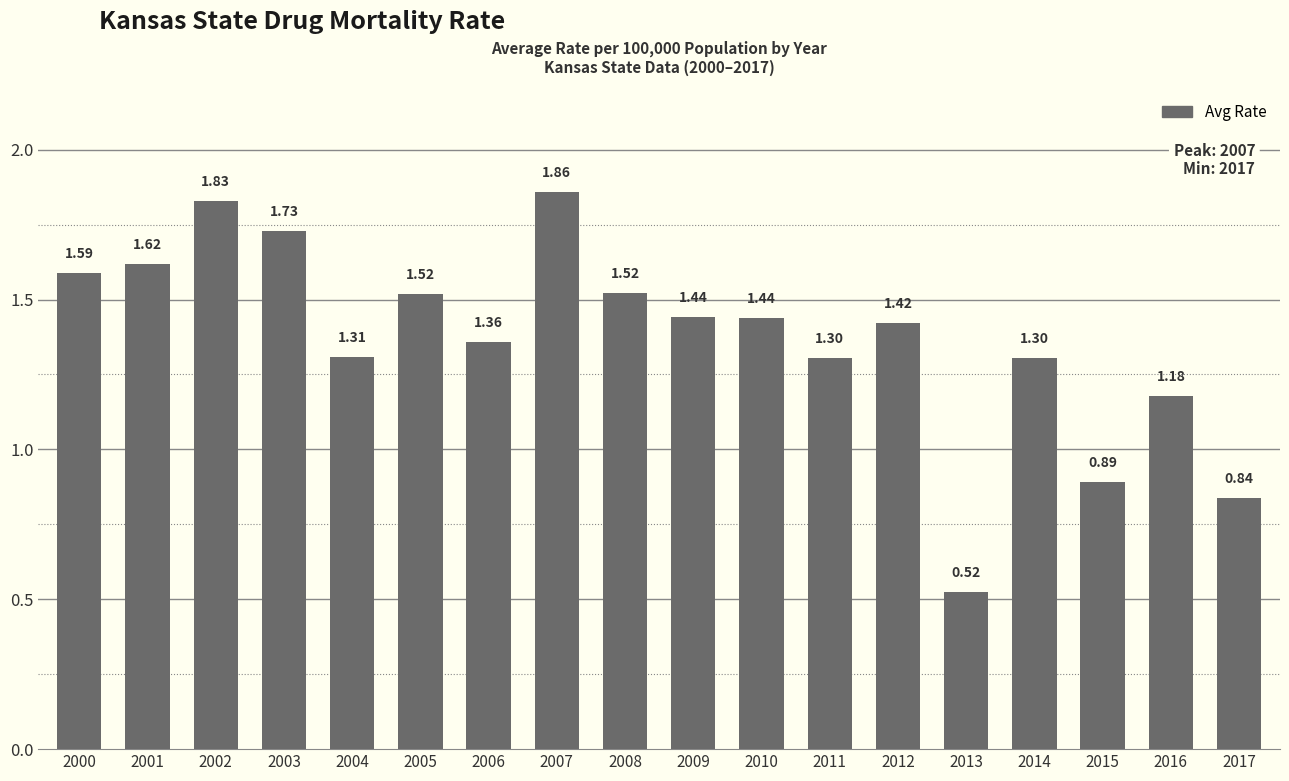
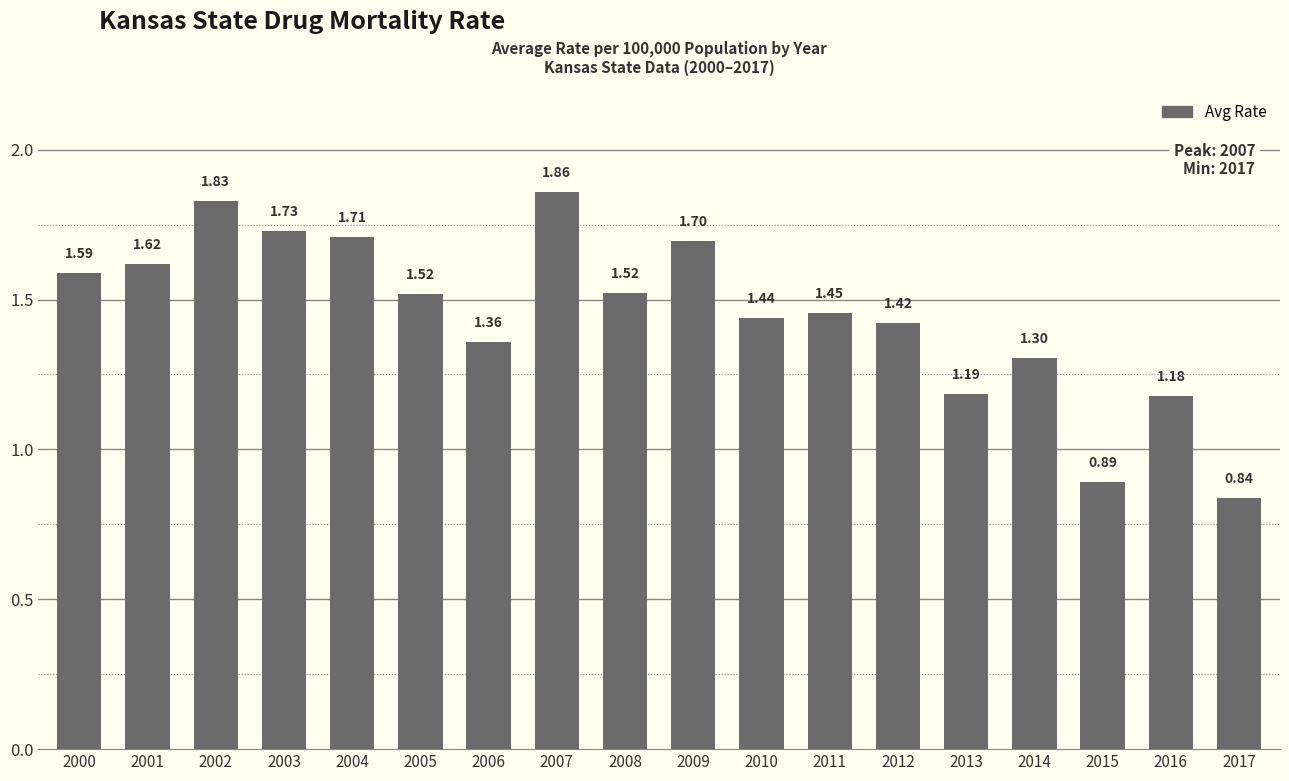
  {
    "2000": 1.59,
    "2001": 1.62,
    "2002": 1.83,
    "2003": 1.73,
-   "2004": 1.31,
+   "2004": 1.71,
    "2005": 1.52,
    "2006": 1.36,
    "2007": 1.86,
    "2008": 1.52,
-   "2009": 1.44,
+   "2009": 1.70,
    "2010": 1.44,
-   "2011": 1.30,
+   "2011": 1.45,
    "2012": 1.42,
-   "2013": 0.52,
+   "2013": 1.19,
    "2014": 1.30,
    "2015": 0.89,
    "2016": 1.18,
    "2017": 0.84
  }
